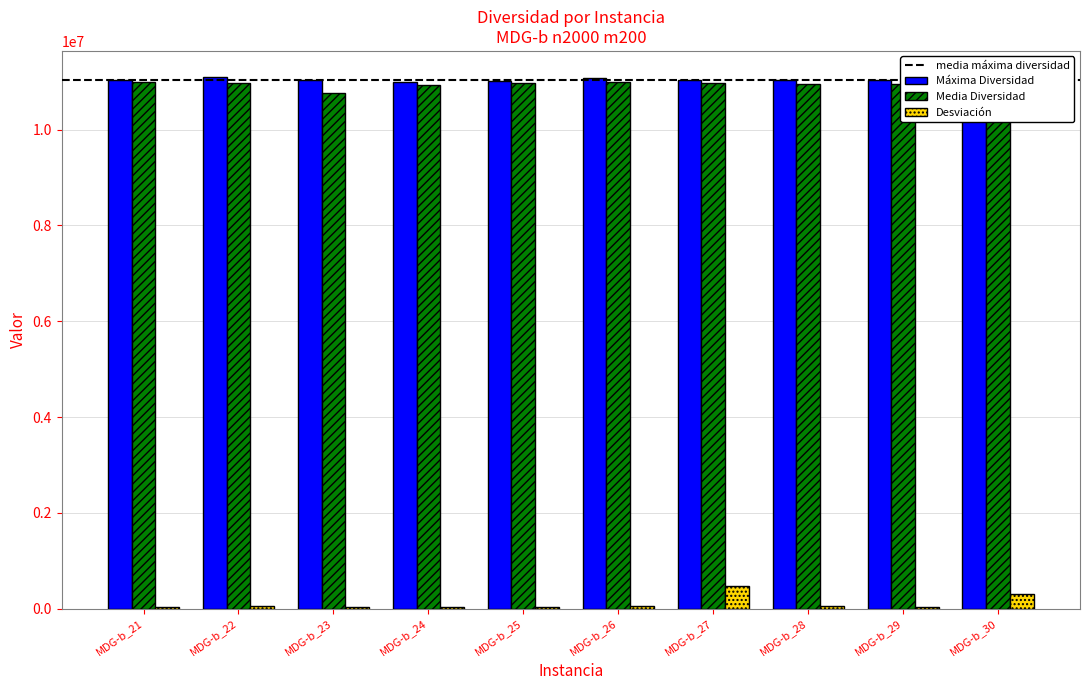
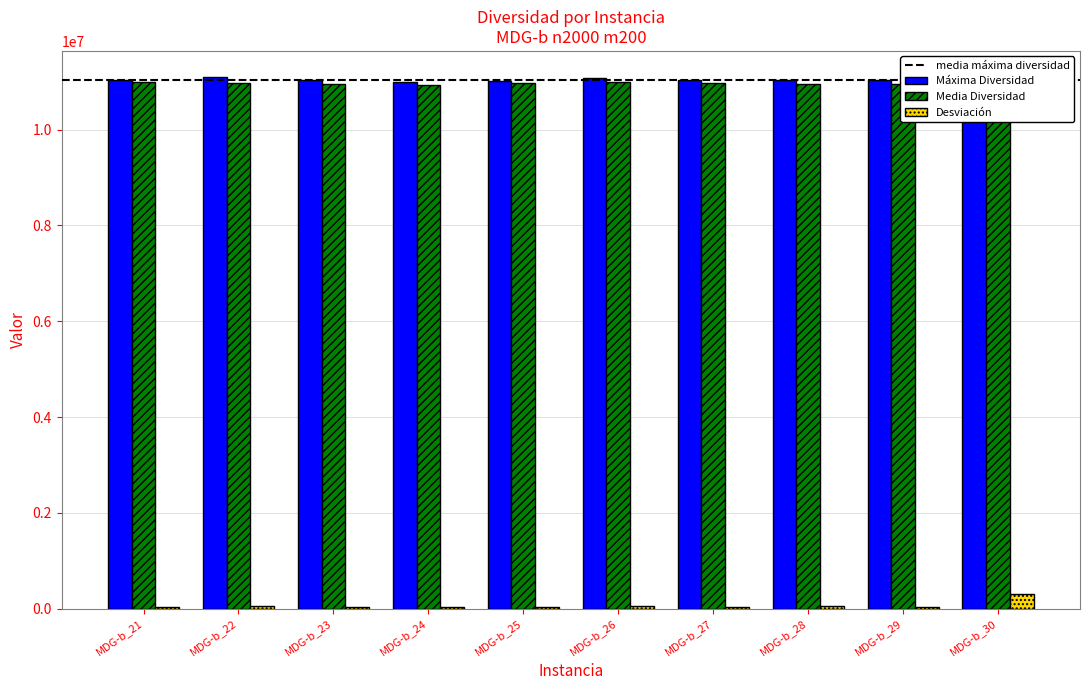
  {
    "Máxima Diversidad": {
      "MDG-b_21": 11000000,
      "MDG-b_22": 11100000,
      "MDG-b_23": 11000000,
      "MDG-b_24": 11000000,
      "MDG-b_25": 11000000,
      "MDG-b_26": 11100000,
      "MDG-b_27": 11000000,
      "MDG-b_28": 11000000,
      "MDG-b_29": 11000000
    },
    "Media Diversidad": {
      "MDG-b_21": 11000000,
      "MDG-b_22": 11000000,
-     "MDG-b_23": 10800000,
+     "MDG-b_23": 11000000,
      "MDG-b_24": 10900000,
      "MDG-b_25": 11000000,
      "MDG-b_26": 11000000,
      "MDG-b_27": 11000000,
      "MDG-b_28": 11000000
    },
    "Desviación": {
      "MDG-b_22": 100000,
      "MDG-b_26": 100000,
-     "MDG-b_27": 500000,
+     "MDG-b_27": 0,
      "MDG-b_28": 100000,
      "MDG-b_30": 300000
    }
  }
